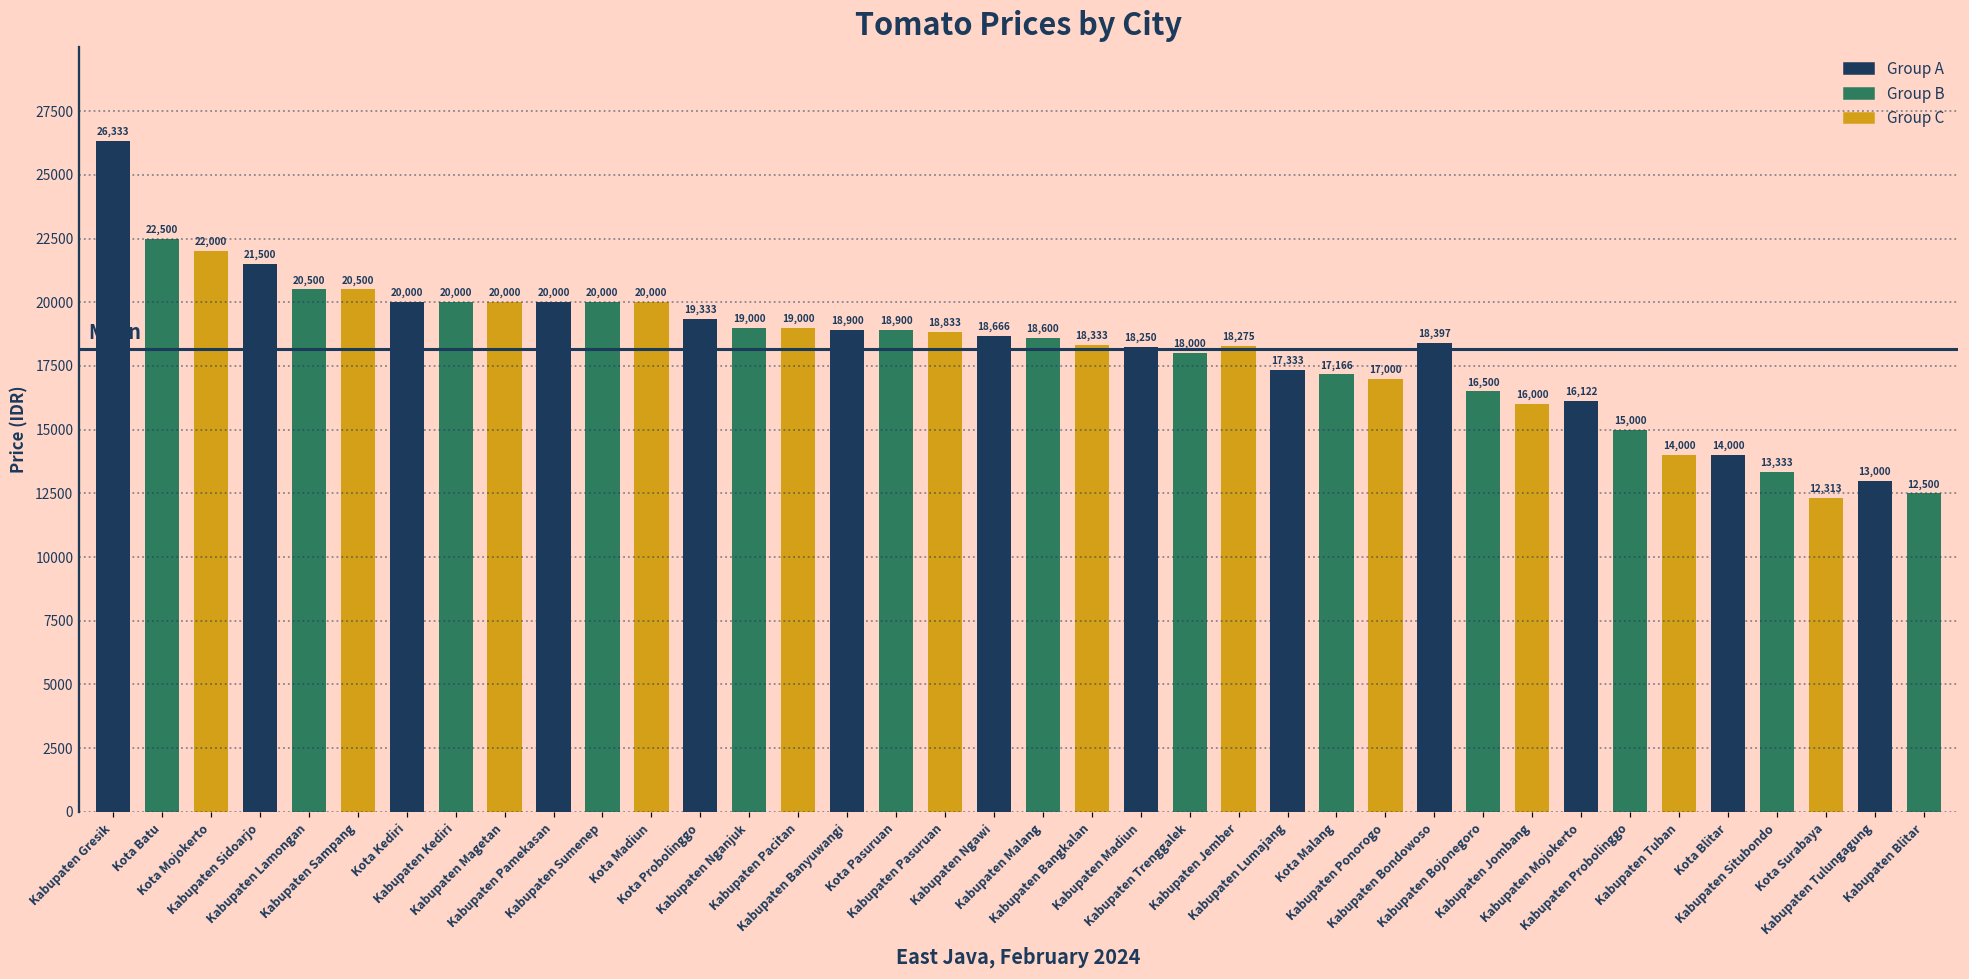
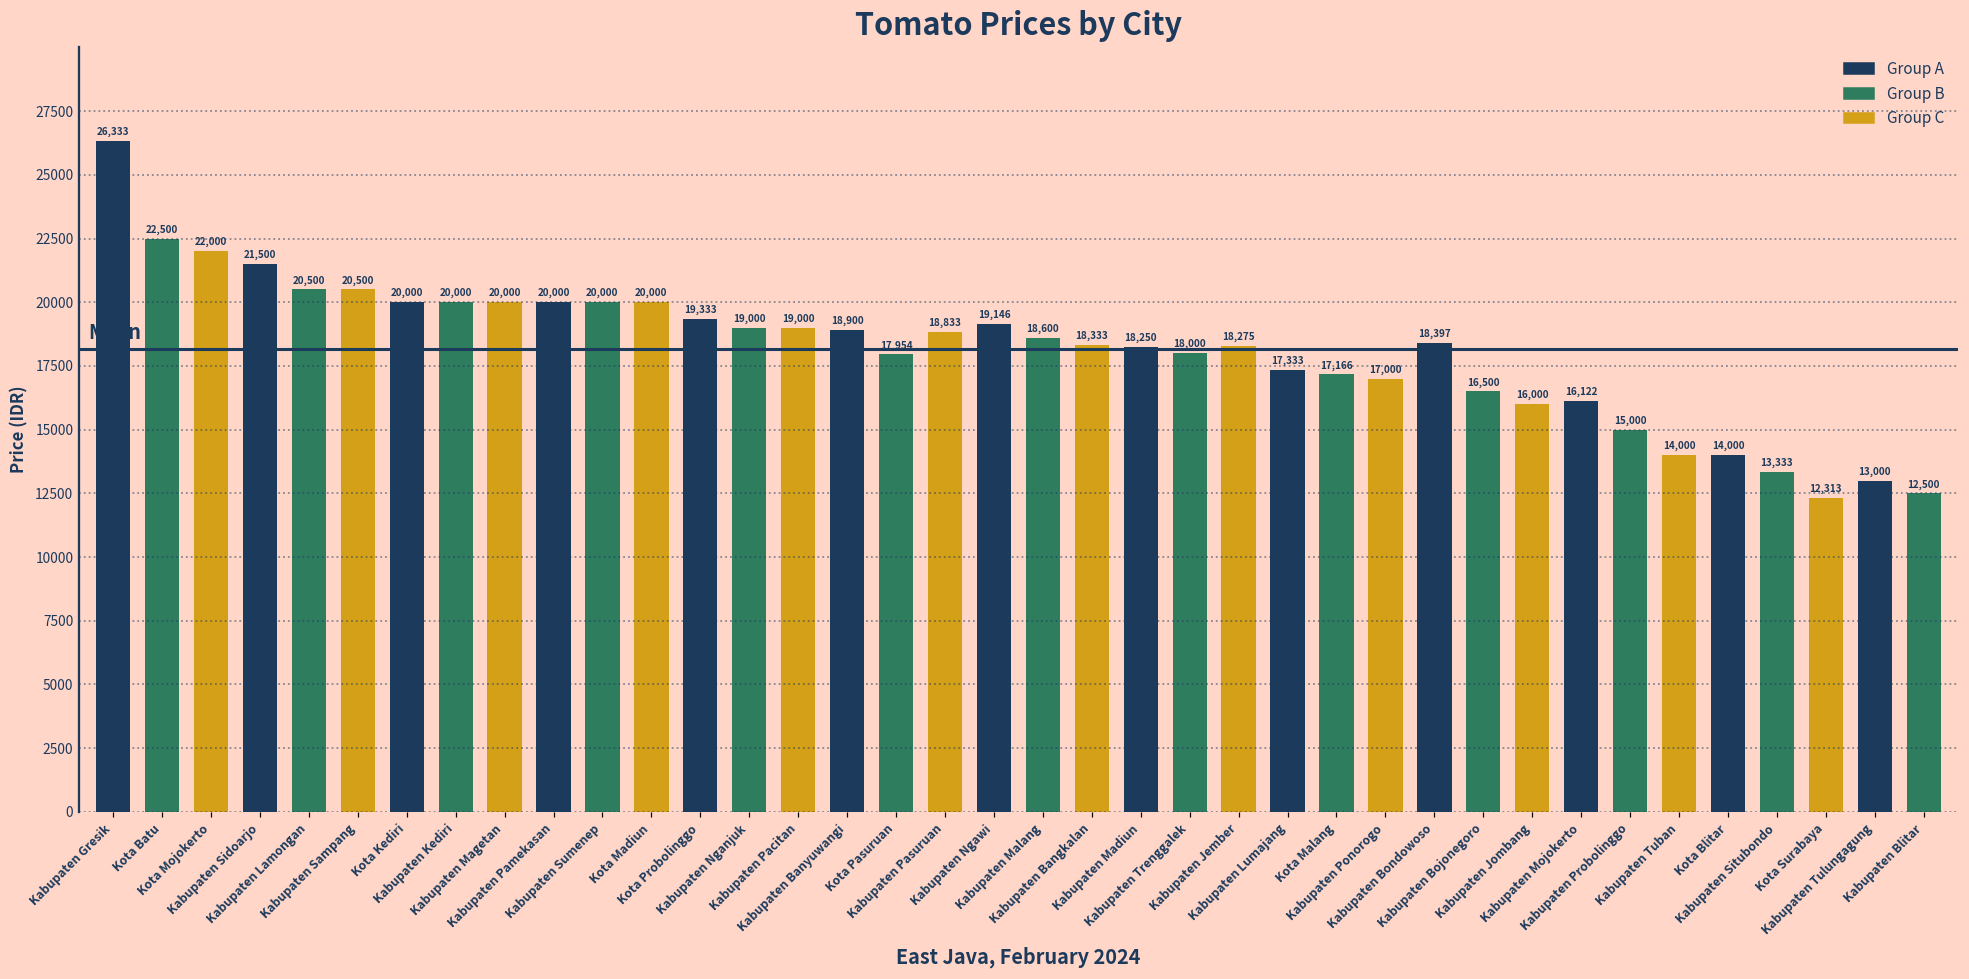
  {
    "Kabupaten Gresik": "26,333",
    "Kota Batu": "22,500",
    "Kota Mojokerto": "22,000",
    "Kabupaten Sidoarjo": "21,500",
    "Kabupaten Lamongan": "20,500",
    "Kabupaten Sampang": "20,500",
    "Kota Kediri": "20,000",
    "Kabupaten Kediri": "20,000",
    "Kabupaten Magetan": "20,000",
    "Kabupaten Pamekasan": "20,000",
    "Kabupaten Sumenep": "20,000",
    "Kota Madiun": "20,000",
    "Kota Probolinggo": "19,333",
    "Kabupaten Nganjuk": "19,000",
    "Kabupaten Pacitan": "19,000",
    "Kabupaten Banyuwangi": "18,900",
-   "Kota Pasuruan": "18,900",
+   "Kota Pasuruan": "17,954",
    "Kabupaten Pasuruan": "18,833",
-   "Kabupaten Ngawi": "18,666",
+   "Kabupaten Ngawi": "19,146",
    "Kabupaten Malang": "18,600",
    "Kabupaten Bangkalan": "18,333",
    "Kabupaten Madiun": "18,250",
    "Kabupaten Trenggalek": "18,000",
    "Kabupaten Jember": "18,275",
    "Kabupaten Lumajang": "17,333",
    "Kota Malang": "17,166",
    "Kabupaten Ponorogo": "17,000",
    "Kabupaten Bondowoso": "18,397",
    "Kabupaten Bojonegoro": "16,500",
    "Kabupaten Jombang": "16,000",
    "Kabupaten Mojokerto": "16,122",
    "Kabupaten Probolinggo": "15,000",
    "Kabupaten Tuban": "14,000",
    "Kota Blitar": "14,000",
    "Kabupaten Situbondo": "13,333",
    "Kota Surabaya": "12,313",
    "Kabupaten Tulungagung": "13,000",
    "Kabupaten Blitar": "12,500"
  }
